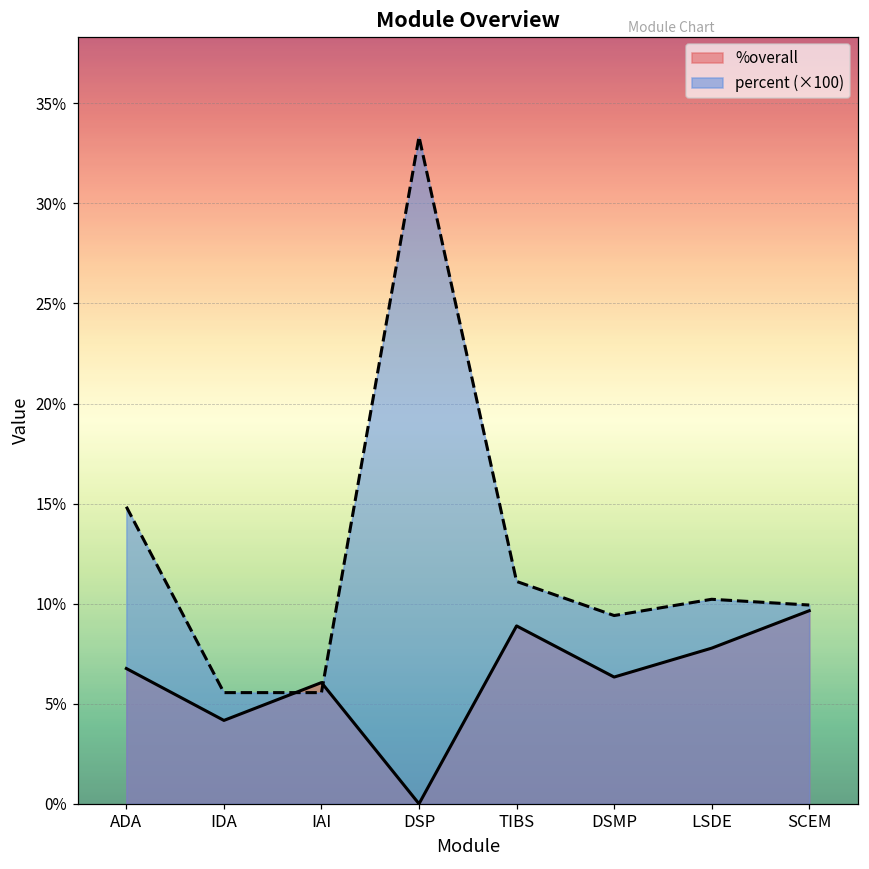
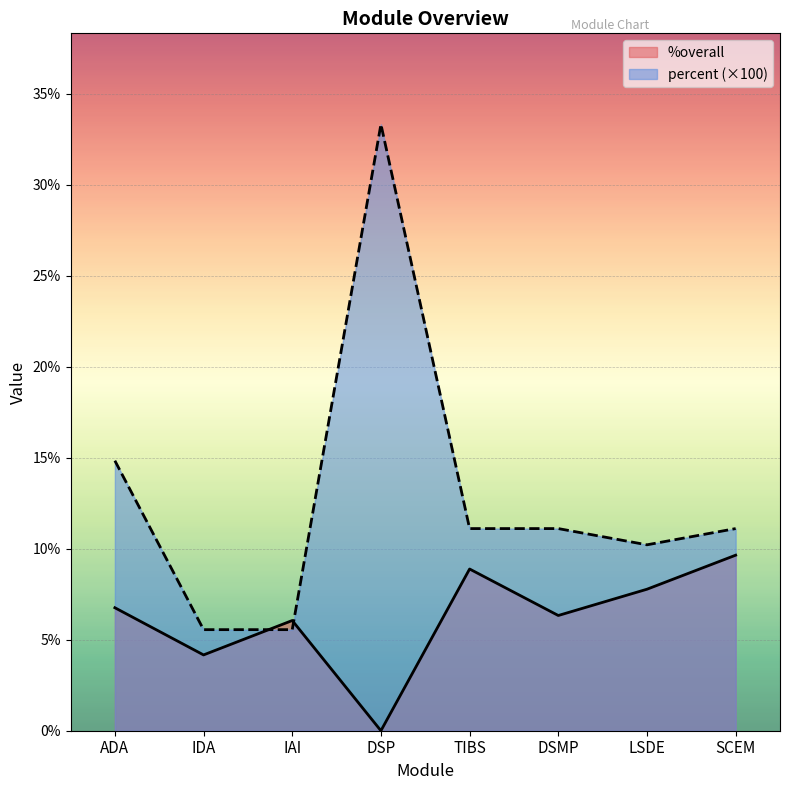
  {
    "%overall": {
      "ADA": "6.8%",
      "IDA": "4.2%",
      "IAI": "6.1%",
      "DSP": "0.0%",
      "TIBS": "8.9%",
      "DSMP": "6.3%",
      "LSDE": "7.8%",
      "SCEM": "9.6%"
    },
    "percent (×100)": {
      "ADA": "14.8%",
      "IDA": "5.6%",
      "IAI": "5.6%",
      "DSP": "33.3%",
      "TIBS": "11.1%",
-     "DSMP": "9.4%",
+     "DSMP": "11.1%",
      "LSDE": "10.2%",
-     "SCEM": "9.9%"
+     "SCEM": "11.1%"
    }
  }
